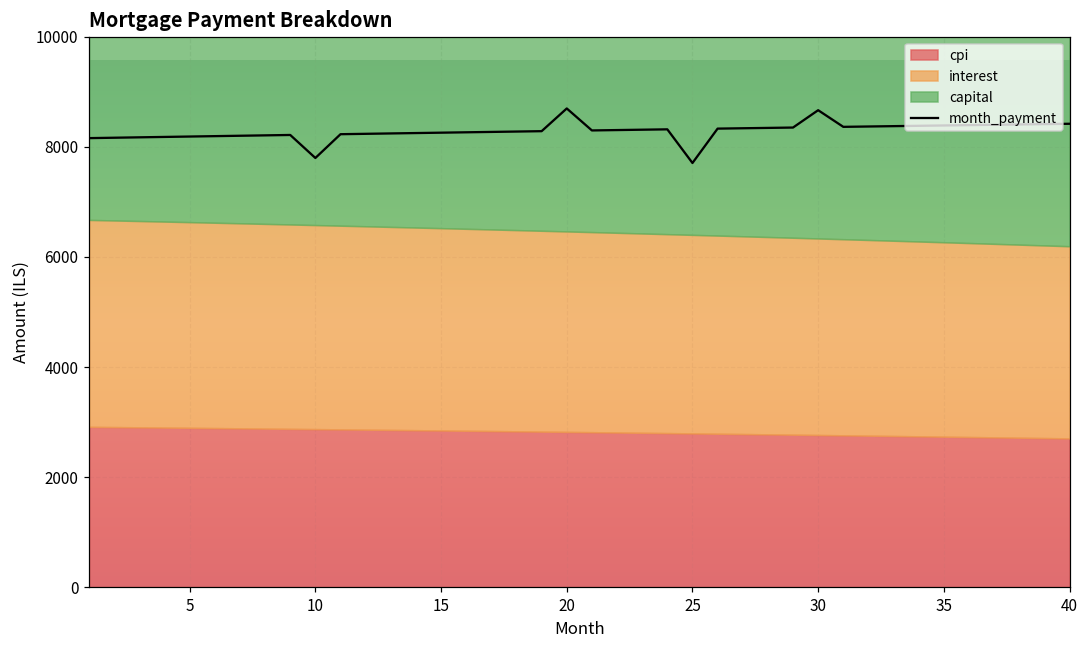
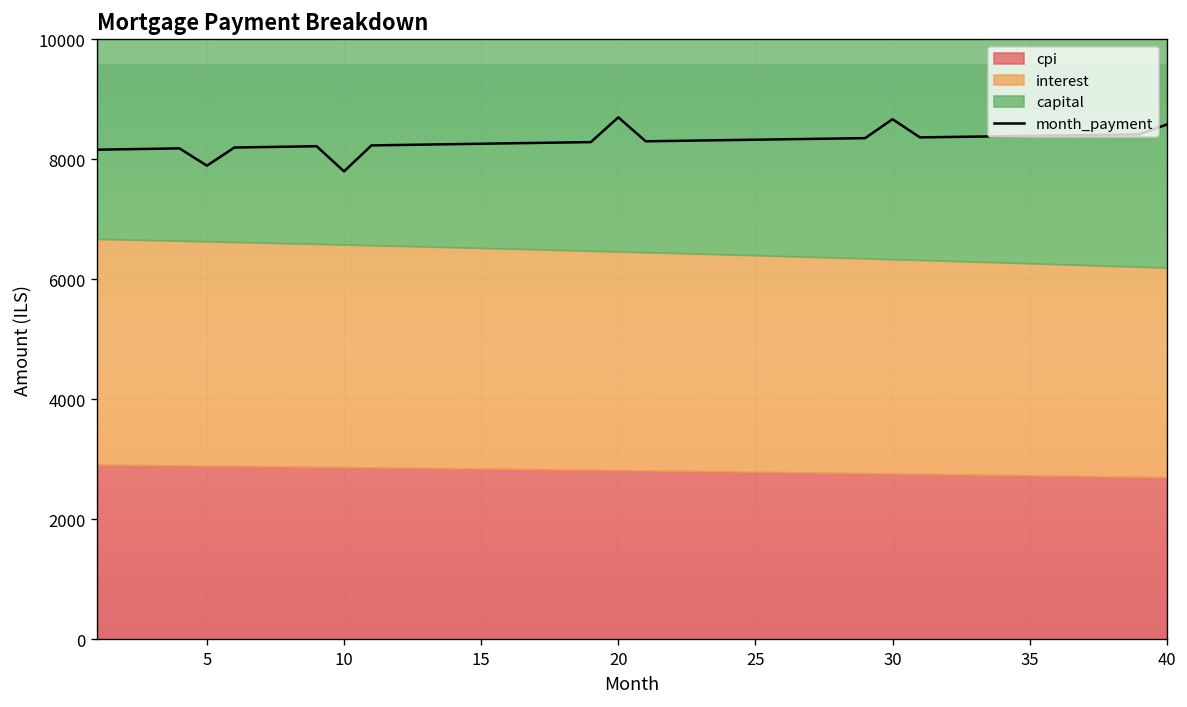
  {
    "month_payment": {
-     "5": 8200,
+     "5": 7900,
      "10": 7800,
      "15": 8300,
      "20": 8700,
-     "25": 7700,
+     "25": 8300,
      "30": 8700,
-     "40": 8400
+     "40": 8600
    },
    "cpi": {
      "5": 2900,
      "10": 2900,
      "15": 2800,
      "20": 2800,
      "25": 2800,
      "30": 2800,
      "35": 2700,
      "40": 2700
    },
    "interest": {
      "5": 3700,
      "10": 3700,
      "15": 3700,
      "20": 3600,
      "25": 3600,
      "30": 3600,
      "35": 3500,
      "40": 3500
    }
  }
